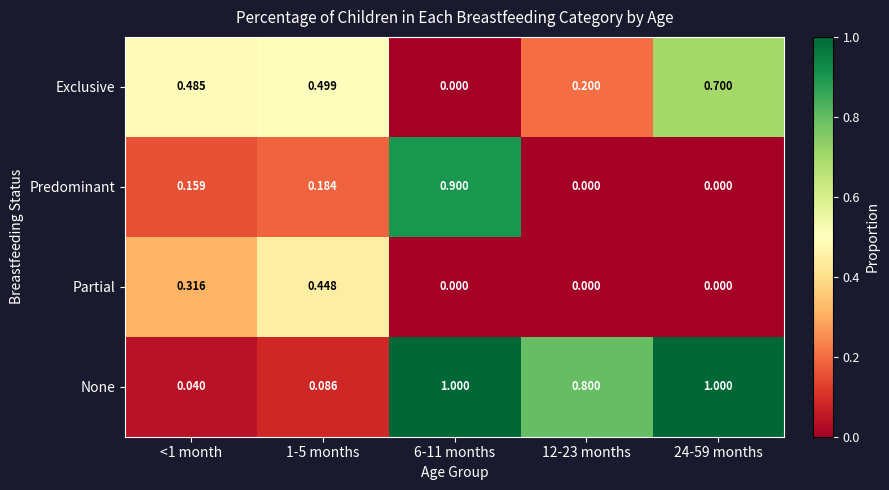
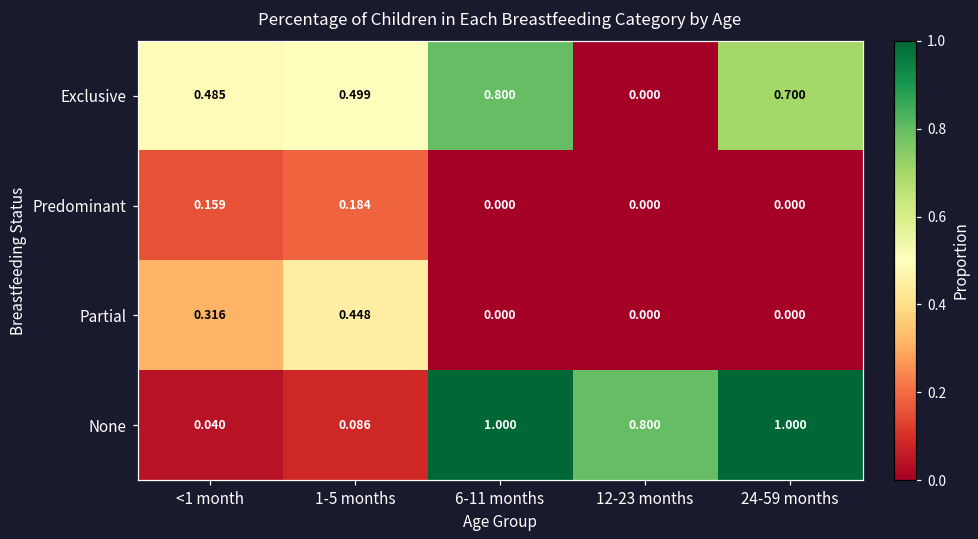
  {
    "Exclusive": {
      "<1 month": 0.485,
      "1-5 months": 0.499,
-     "6-11 months": 0.000,
-     "12-23 months": 0.200,
+     "6-11 months": 0.800,
+     "12-23 months": 0.000,
      "24-59 months": 0.700
    },
    "Predominant": {
      "<1 month": 0.159,
      "1-5 months": 0.184,
-     "6-11 months": 0.900,
+     "6-11 months": 0.000,
      "12-23 months": 0.000,
      "24-59 months": 0.000
    },
    "Partial": {
      "<1 month": 0.316,
      "1-5 months": 0.448,
      "6-11 months": 0.000,
      "12-23 months": 0.000,
      "24-59 months": 0.000
    },
    "None": {
      "<1 month": 0.040,
      "1-5 months": 0.086,
      "6-11 months": 1.000,
      "12-23 months": 0.800,
      "24-59 months": 1.000
    }
  }
